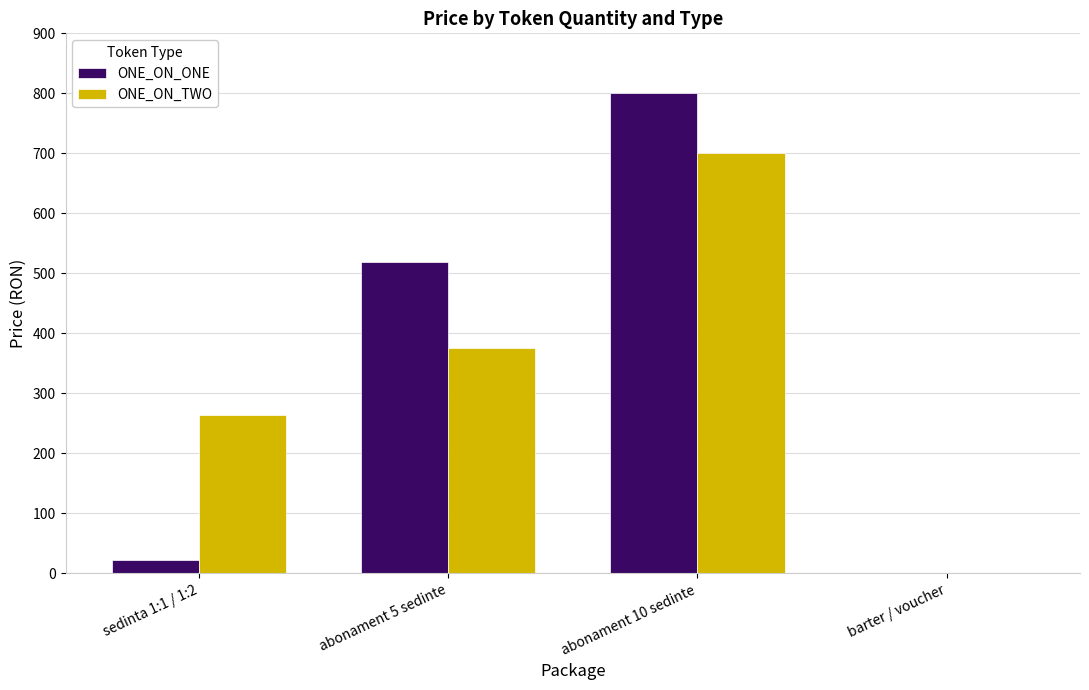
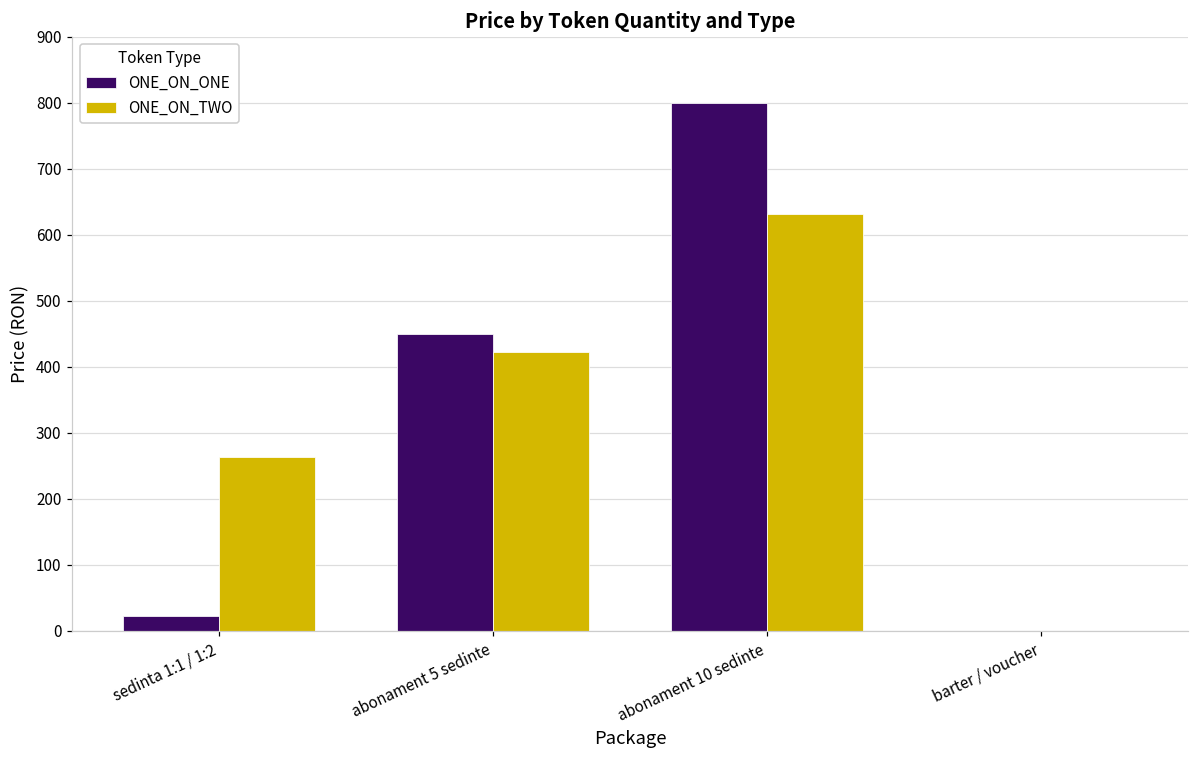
  {
    "ONE_ON_ONE": {
      "sedinta 1:1 / 1:2": 20,
-     "abonament 5 sedinte": 520,
+     "abonament 5 sedinte": 450,
      "abonament 10 sedinte": 800,
      "barter / voucher": 0
    },
    "ONE_ON_TWO": {
      "sedinta 1:1 / 1:2": 260,
-     "abonament 5 sedinte": 380,
-     "abonament 10 sedinte": 700,
+     "abonament 5 sedinte": 420,
+     "abonament 10 sedinte": 630,
      "barter / voucher": 0
    }
  }
